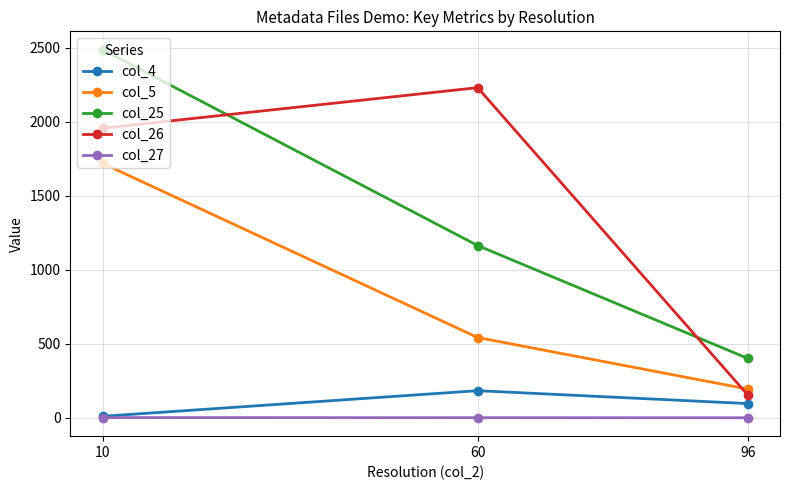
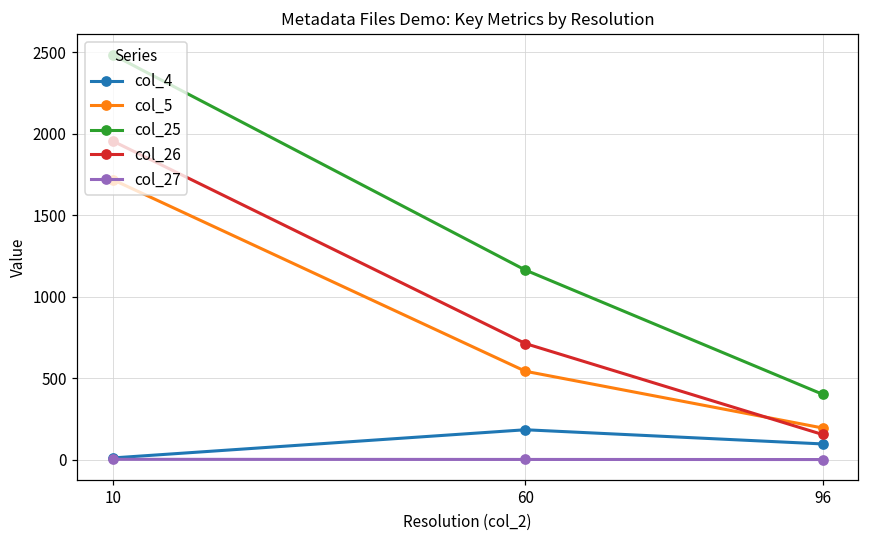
  {
    "col_4": {
      "60": 180,
      "96": 100
    },
    "col_5": {
      "60": 540,
      "96": 190
    },
    "col_25": {
      "60": 1160,
      "96": 400
    },
    "col_26": {
-     "60": 2230,
+     "60": 710,
      "96": 150
    },
    "col_27": {
      "60": 0,
      "96": 0
    }
  }
